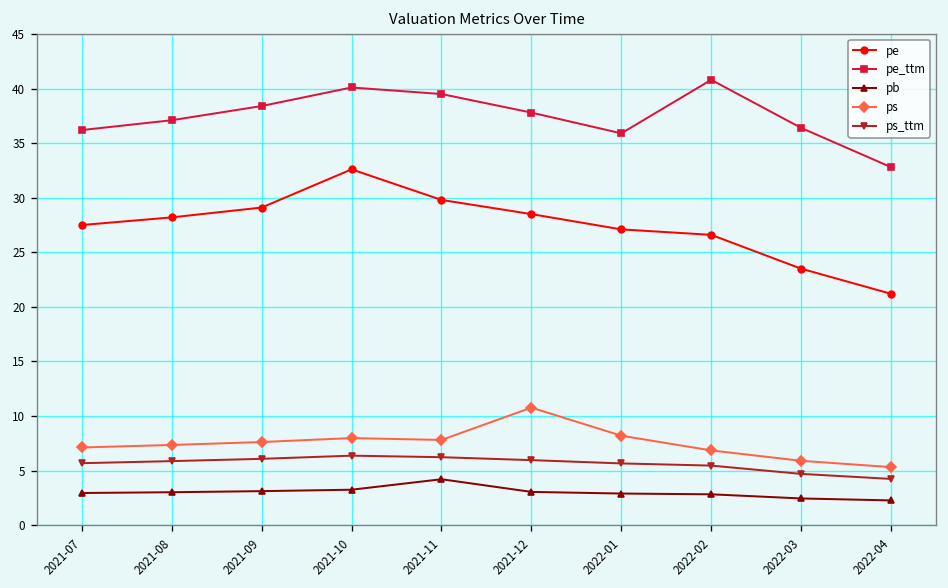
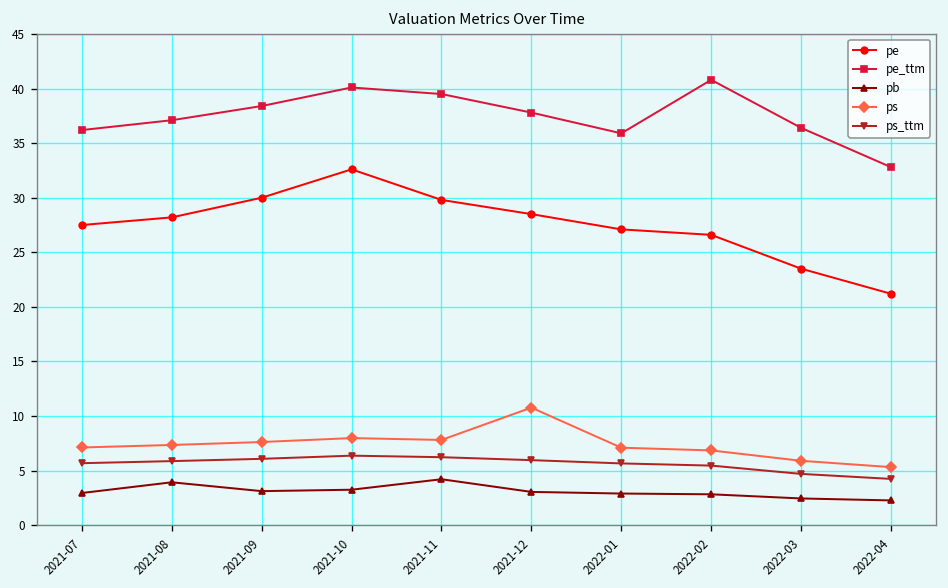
  {
    "pe": {
      "2021-07": 28,
      "2021-08": 28,
-     "2021-09": 29,
+     "2021-09": 30,
      "2021-10": 33,
      "2021-11": 30,
      "2021-12": 29,
      "2022-01": 27,
      "2022-02": 27,
      "2022-03": 24,
      "2022-04": 21
    },
    "pb": {
      "2021-07": 3,
-     "2021-08": 3,
+     "2021-08": 4,
      "2021-09": 3,
      "2021-10": 3,
      "2021-11": 4,
      "2021-12": 3,
      "2022-01": 3,
      "2022-02": 3,
      "2022-03": 2,
      "2022-04": 2
    },
    "ps": {
      "2021-07": 7,
      "2021-08": 7,
      "2021-09": 8,
      "2021-10": 8,
      "2021-11": 8,
      "2021-12": 11,
-     "2022-01": 8,
+     "2022-01": 7,
      "2022-02": 7,
      "2022-03": 6,
      "2022-04": 5
    }
  }
